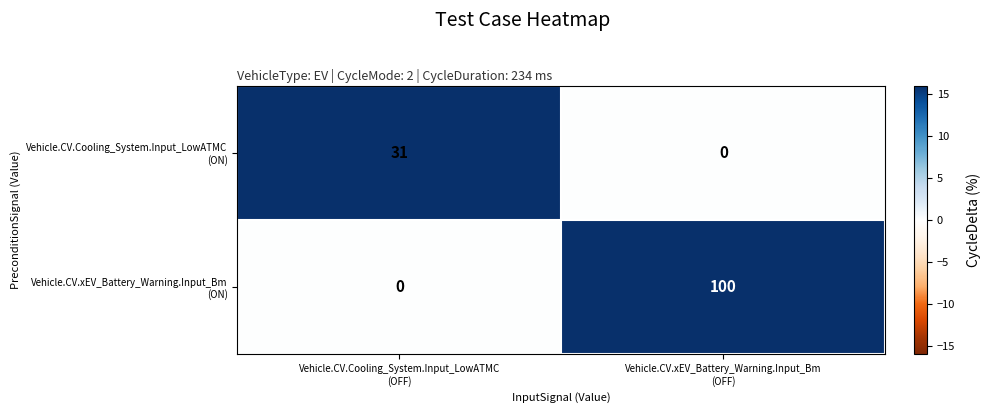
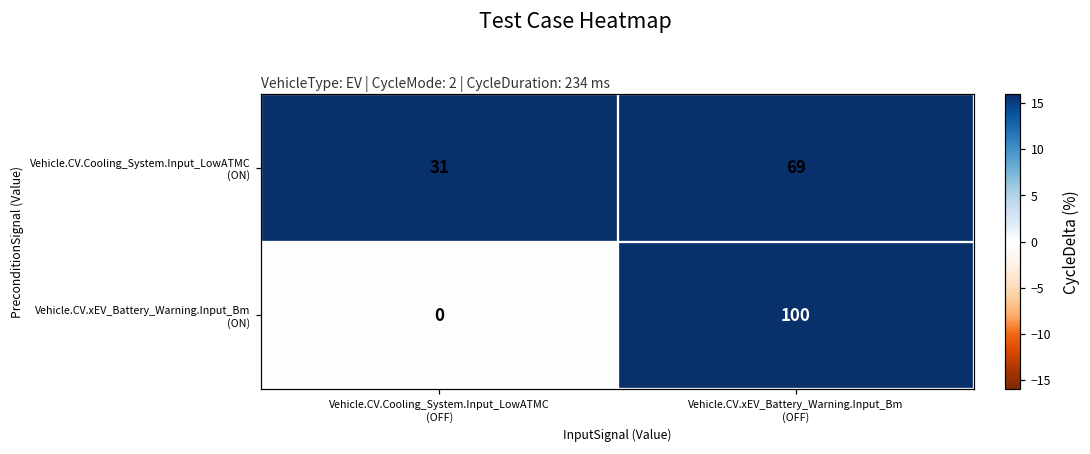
  {
    "Vehicle.CV.Cooling_System.Input_LowATMC (ON)": {
      "Vehicle.CV.Cooling_System.Input_LowATMC (OFF)": 31,
-     "Vehicle.CV.xEV_Battery_Warning.Input_Bm (OFF)": 0
+     "Vehicle.CV.xEV_Battery_Warning.Input_Bm (OFF)": 69
    },
    "Vehicle.CV.xEV_Battery_Warning.Input_Bm (ON)": {
      "Vehicle.CV.Cooling_System.Input_LowATMC (OFF)": 0,
      "Vehicle.CV.xEV_Battery_Warning.Input_Bm (OFF)": 100
    }
  }
